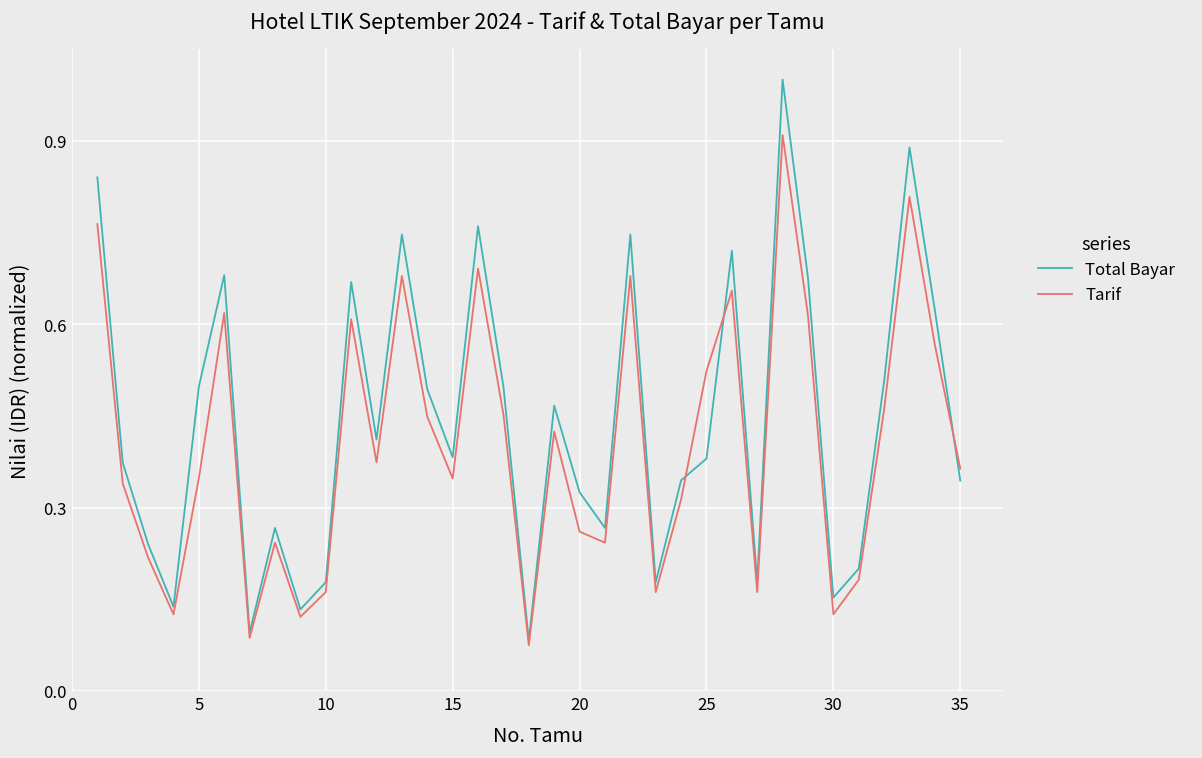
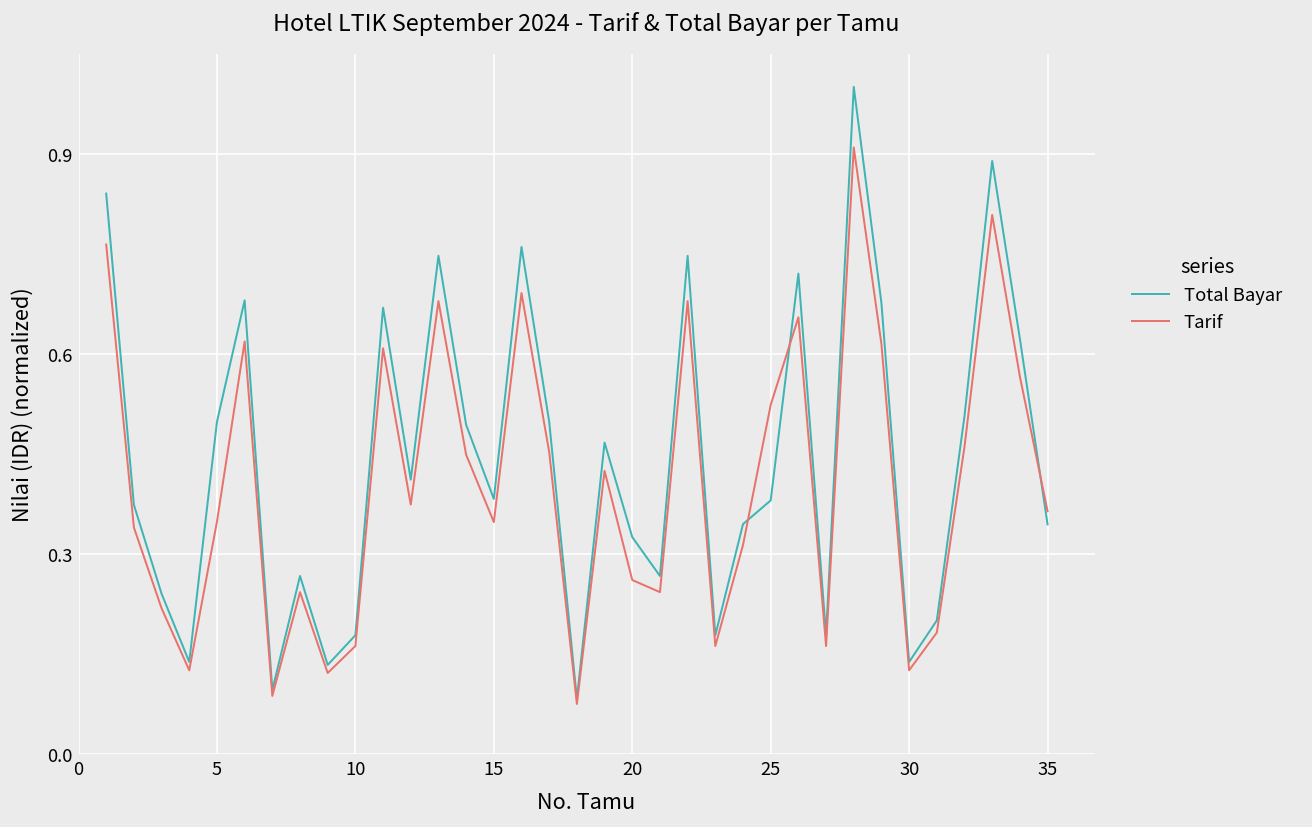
  {
    "Total Bayar": {
      "5": 0.50,
      "10": 0.18,
      "15": 0.38,
      "20": 0.32,
      "25": 0.38,
-     "30": 0.15,
+     "30": 0.14,
      "35": 0.34
    },
    "Tarif": {
      "5": 0.35,
      "10": 0.16,
      "15": 0.35,
      "20": 0.26,
      "25": 0.52,
      "30": 0.13,
      "35": 0.36
    }
  }
